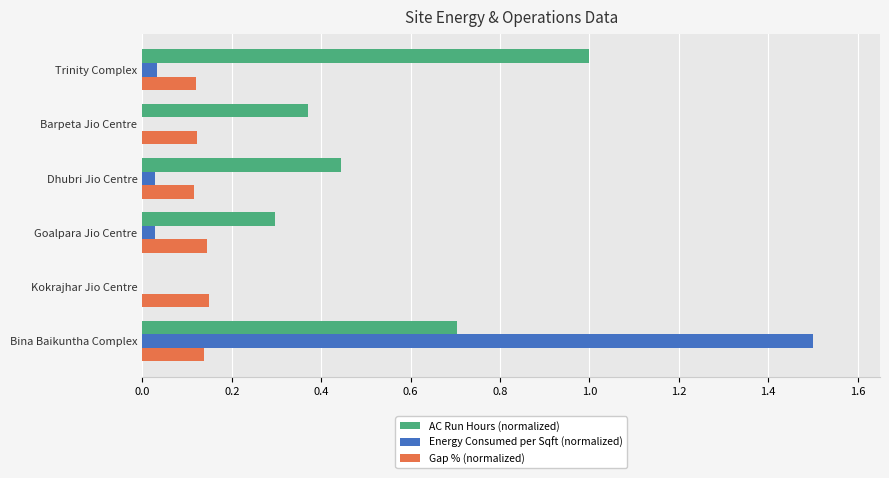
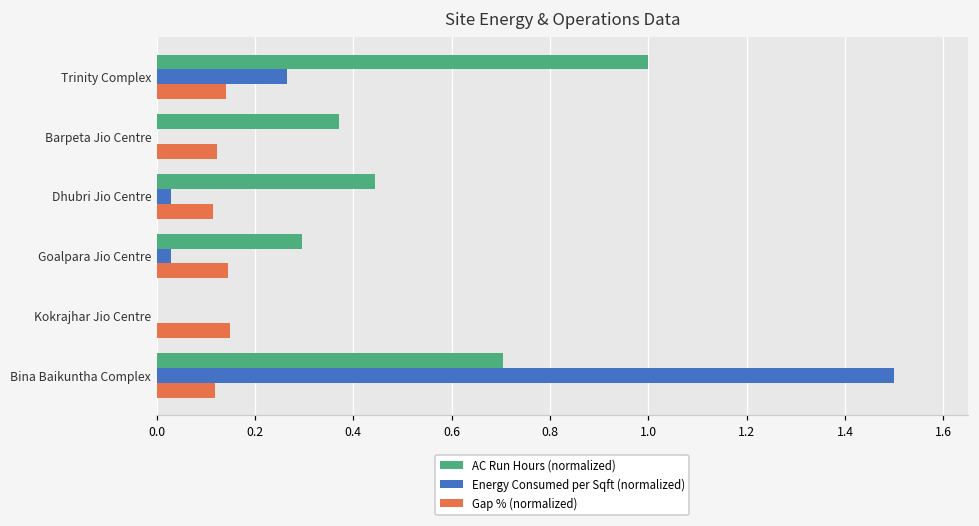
  {
    "AC Run Hours (normalized)": {
      "Trinity Complex": 1.00,
      "Barpeta Jio Centre": 0.37,
      "Dhubri Jio Centre": 0.44,
      "Goalpara Jio Centre": 0.30,
      "Kokrajhar Jio Centre": 0.00,
      "Bina Baikuntha Complex": 0.70
    },
    "Energy Consumed per Sqft (normalized)": {
-     "Trinity Complex": 0.03,
+     "Trinity Complex": 0.27,
      "Barpeta Jio Centre": 0.00,
      "Dhubri Jio Centre": 0.03,
      "Goalpara Jio Centre": 0.03,
      "Kokrajhar Jio Centre": 0.00,
      "Bina Baikuntha Complex": 1.50
    },
    "Gap % (normalized)": {
-     "Trinity Complex": 0.12,
+     "Trinity Complex": 0.14,
      "Barpeta Jio Centre": 0.12,
      "Dhubri Jio Centre": 0.11,
      "Goalpara Jio Centre": 0.15,
      "Kokrajhar Jio Centre": 0.15,
-     "Bina Baikuntha Complex": 0.14
+     "Bina Baikuntha Complex": 0.12
    }
  }
